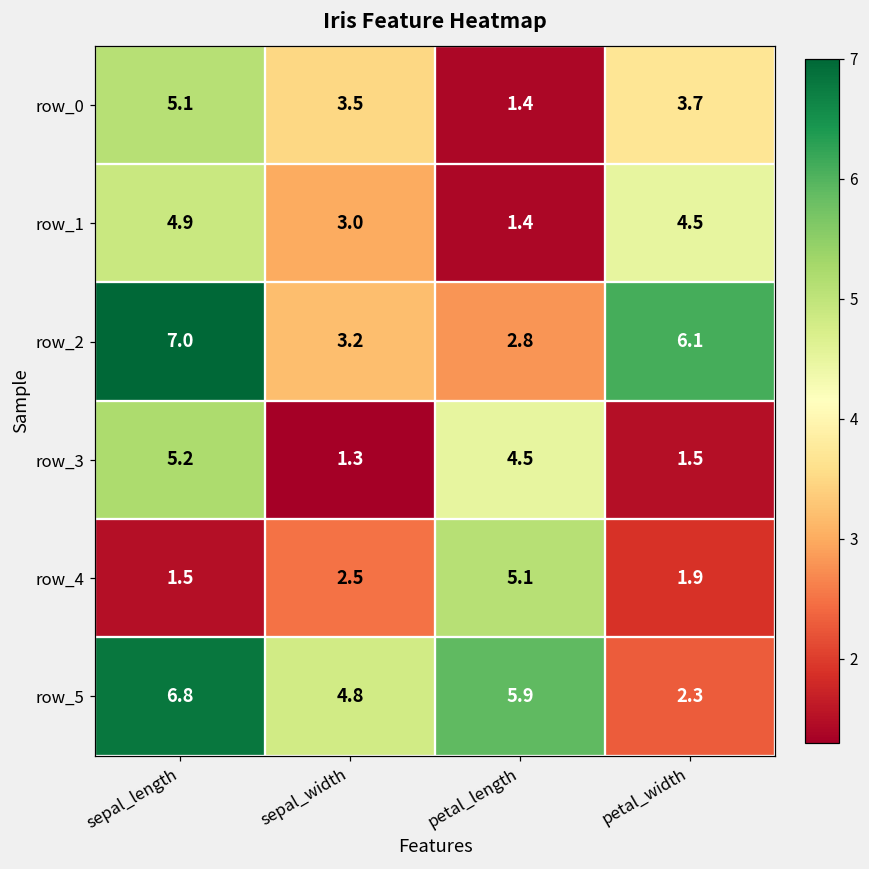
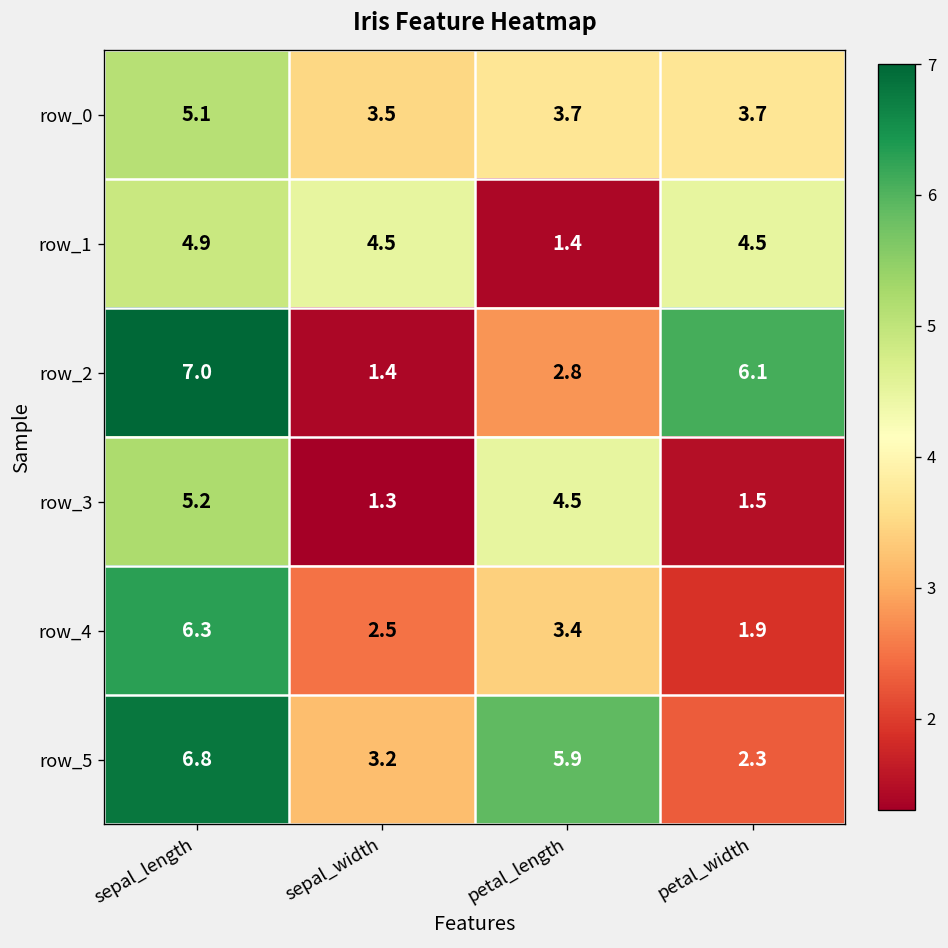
  {
    "row_0": {
      "sepal_length": 5.1,
      "sepal_width": 3.5,
-     "petal_length": 1.4,
+     "petal_length": 3.7,
      "petal_width": 3.7
    },
    "row_1": {
      "sepal_length": 4.9,
-     "sepal_width": 3.0,
+     "sepal_width": 4.5,
      "petal_length": 1.4,
      "petal_width": 4.5
    },
    "row_2": {
      "sepal_length": 7.0,
-     "sepal_width": 3.2,
+     "sepal_width": 1.4,
      "petal_length": 2.8,
      "petal_width": 6.1
    },
    "row_3": {
      "sepal_length": 5.2,
      "sepal_width": 1.3,
      "petal_length": 4.5,
      "petal_width": 1.5
    },
    "row_4": {
-     "sepal_length": 1.5,
+     "sepal_length": 6.3,
      "sepal_width": 2.5,
-     "petal_length": 5.1,
+     "petal_length": 3.4,
      "petal_width": 1.9
    },
    "row_5": {
      "sepal_length": 6.8,
-     "sepal_width": 4.8,
+     "sepal_width": 3.2,
      "petal_length": 5.9,
      "petal_width": 2.3
    }
  }
